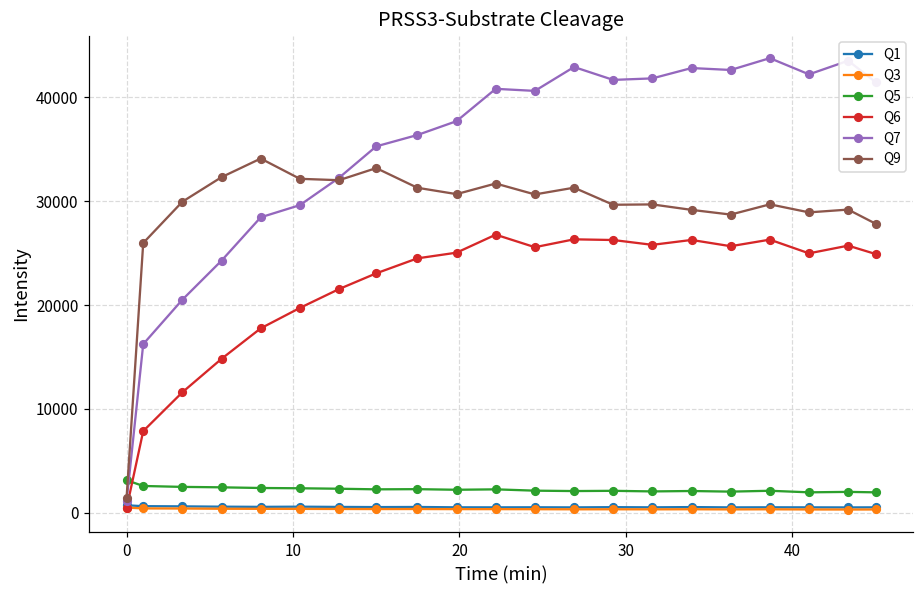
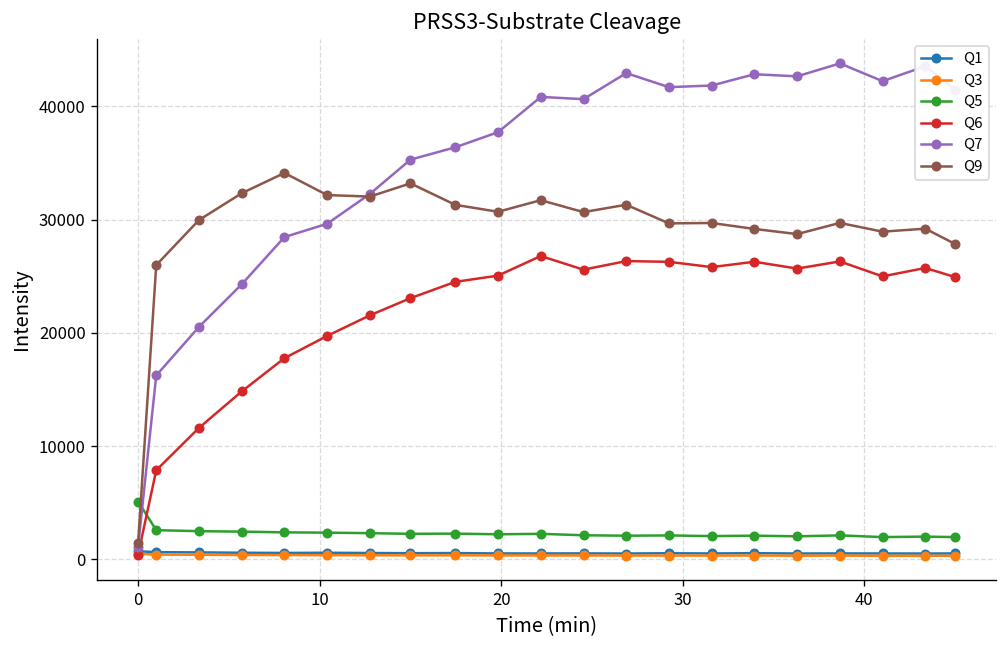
  {
    "Q5": {
-     "0": 3000
+     "0": 5000
    },
    "Q7": {
      "0": 1000
    },
    "Q9": {
      "0": 1000
    }
  }
